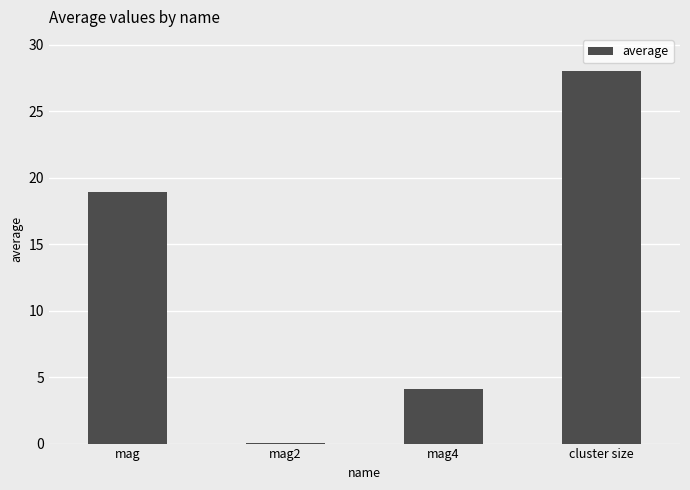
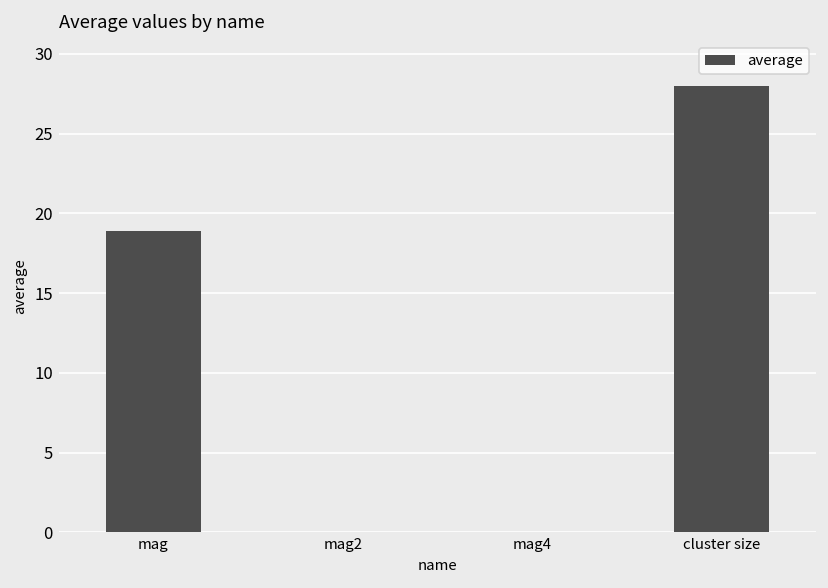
  {
    "mag": 18.9,
-   "mag4": 4.1,
+   "mag4": 0.0,
    "cluster size": 28.0
  }
